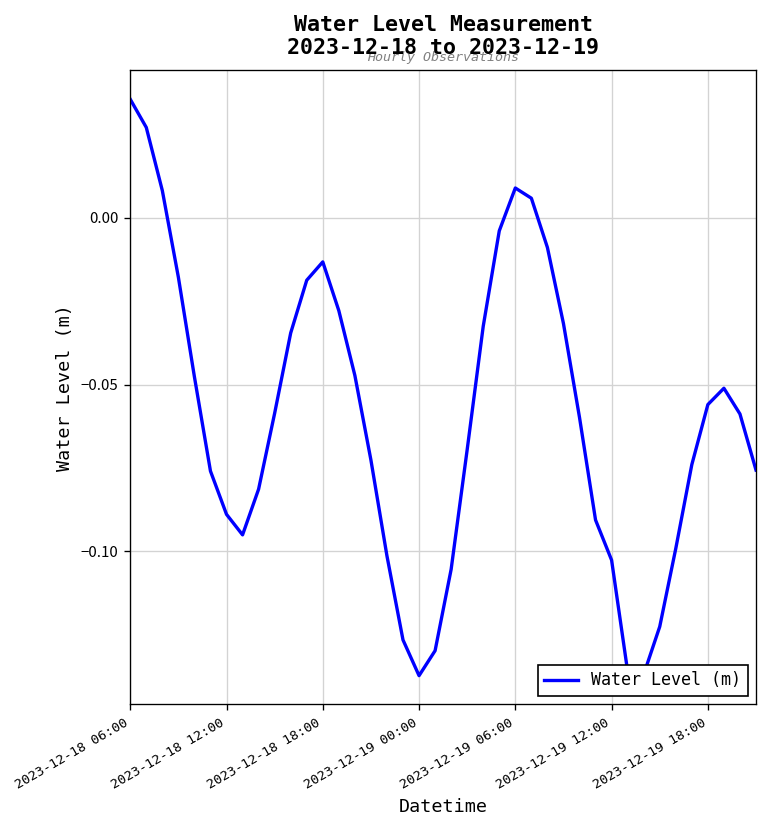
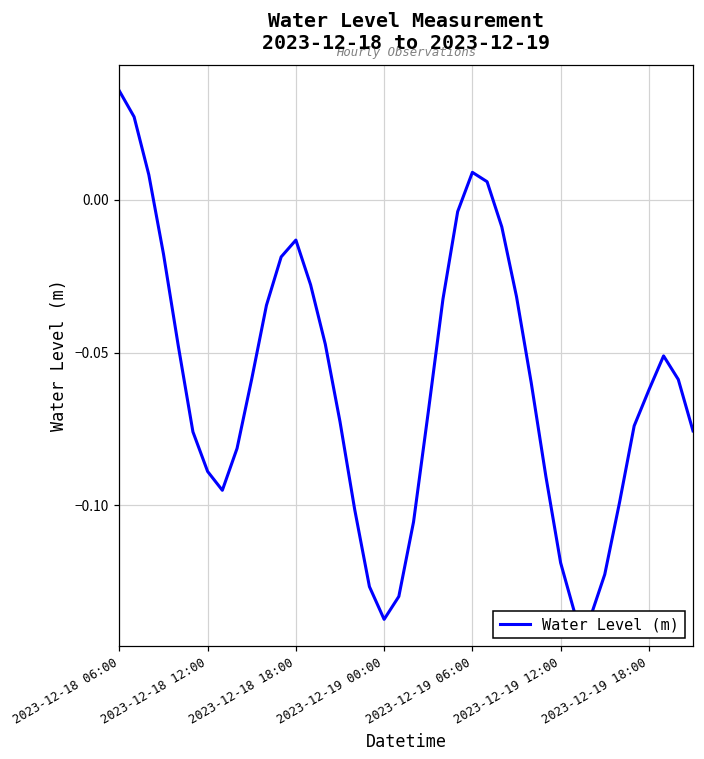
  {
    "2023-12-18 06:00": 0.036,
    "2023-12-18 12:00": -0.089,
    "2023-12-18 18:00": -0.013,
    "2023-12-19 00:00": -0.137,
    "2023-12-19 06:00": 0.009,
-   "2023-12-19 12:00": -0.103,
-   "2023-12-19 18:00": -0.056
+   "2023-12-19 12:00": -0.119,
+   "2023-12-19 18:00": -0.062
  }
